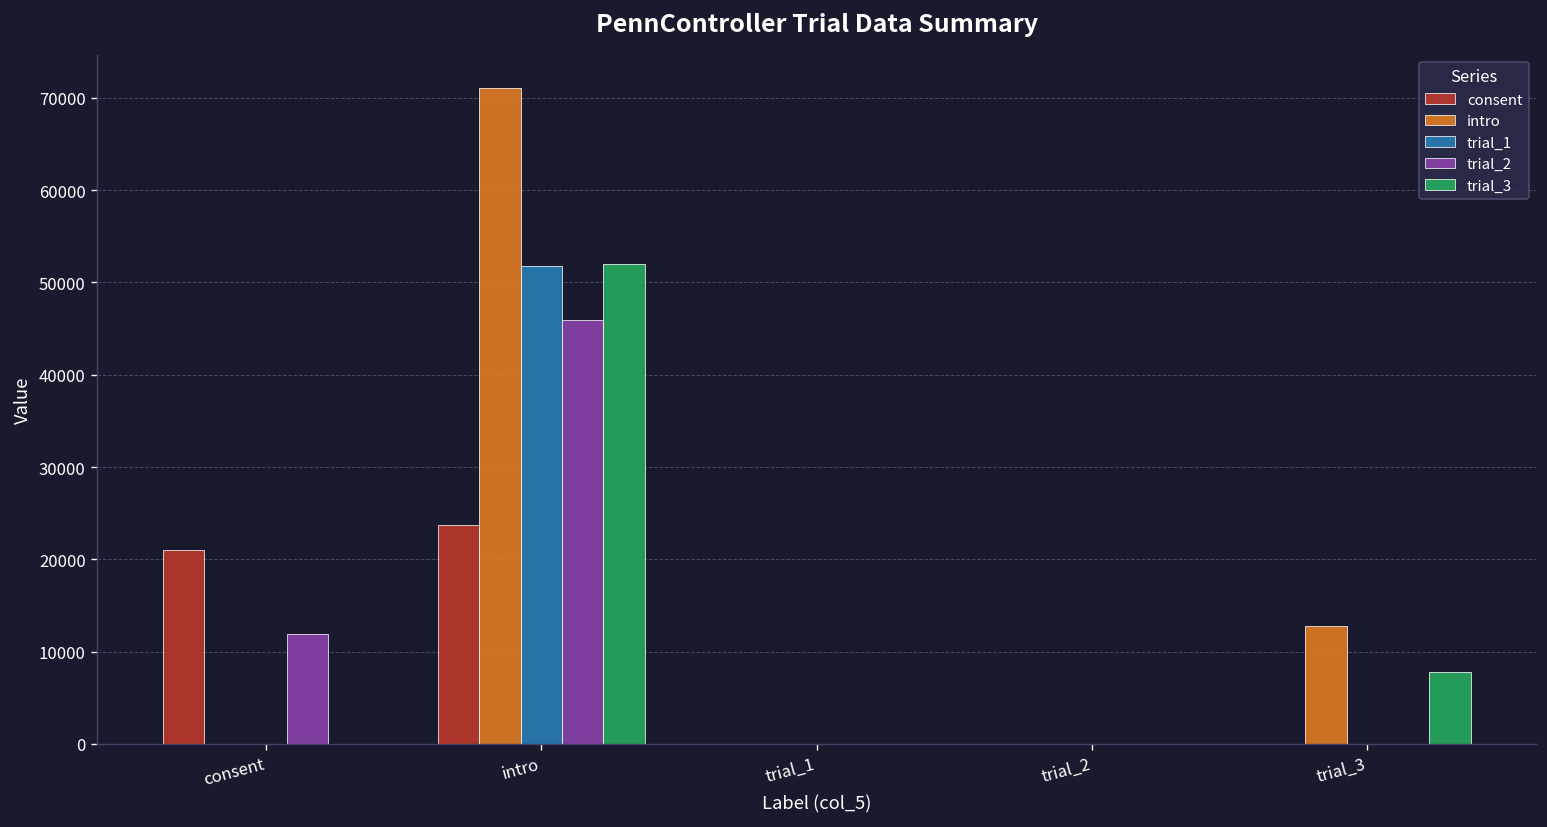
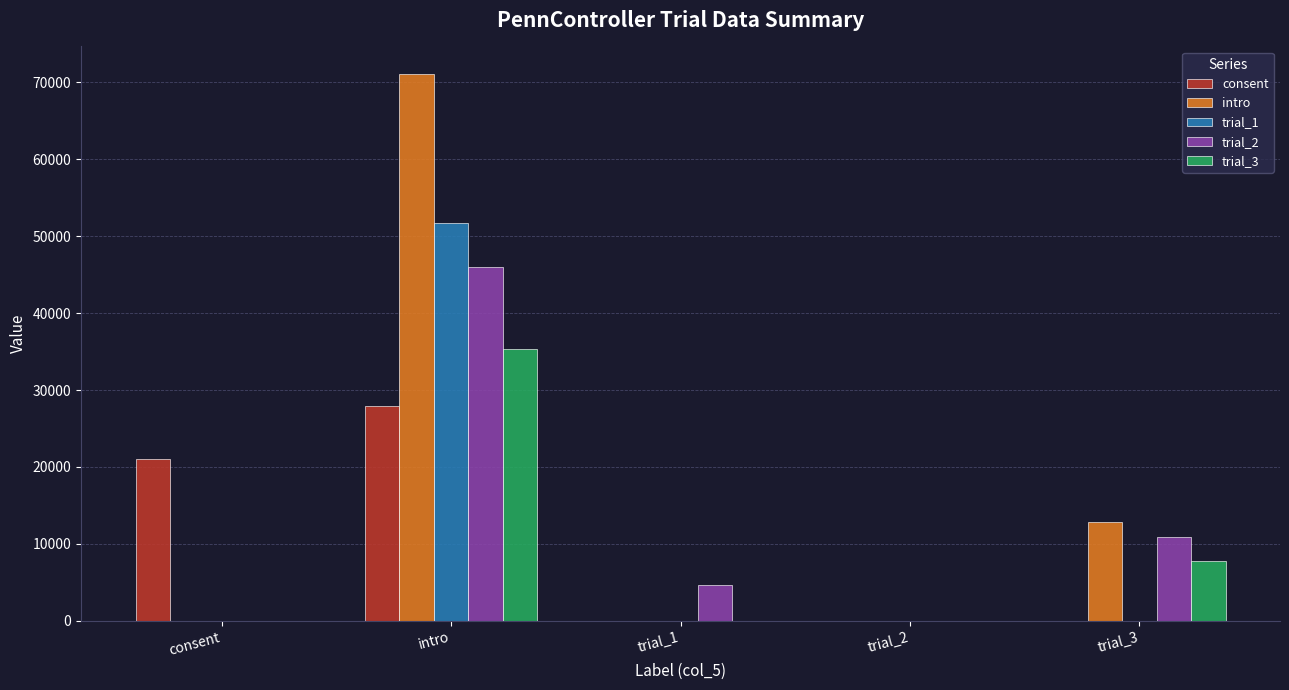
  {
    "consent": {
      "consent": 21000,
-     "intro": 24000,
+     "intro": 28000,
      "trial_1": 0,
      "trial_2": 0,
      "trial_3": 0
    },
    "intro": {
      "intro": 71000,
      "trial_2": 0,
      "trial_3": 13000
    },
    "trial_1": {
      "intro": 52000
    },
    "trial_2": {
-     "consent": 12000,
+     "consent": 0,
      "intro": 46000,
-     "trial_1": 0,
-     "trial_3": 0
+     "trial_1": 5000,
+     "trial_3": 11000
    },
    "trial_3": {
-     "intro": 52000,
+     "intro": 35000,
      "trial_3": 8000
    }
  }
